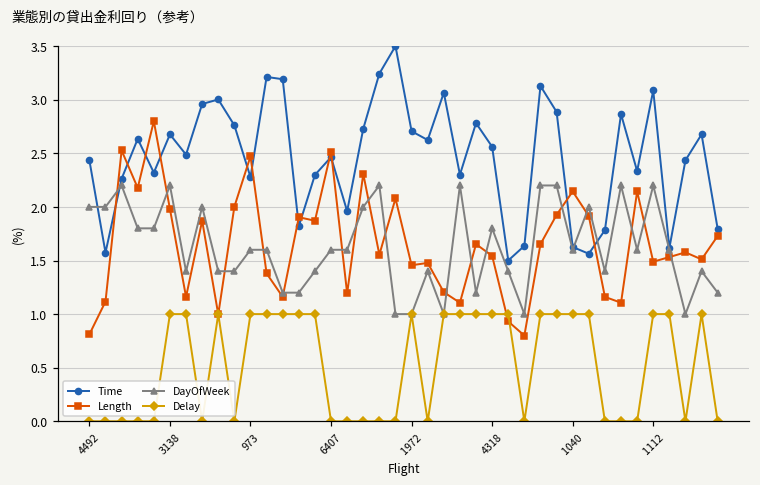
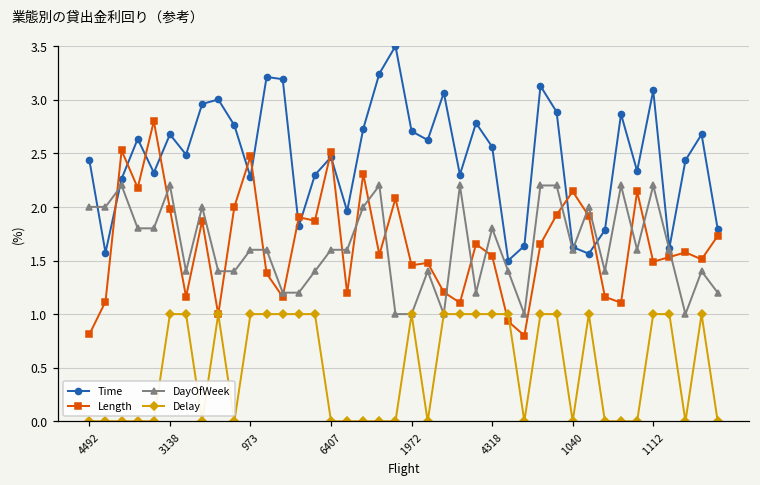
  {
    "Time": {
      "4492": 2.4,
      "3138": 2.7,
      "973": 2.3,
      "6407": 2.5,
      "1972": 2.7,
      "4318": 2.6,
      "1040": 1.6,
      "1112": 3.1
    },
    "Length": {
      "4492": 0.8,
      "3138": 2,
      "973": 2.5,
      "6407": 2.5,
      "1972": 1.5,
      "4318": 1.5,
      "1040": 2.1,
      "1112": 1.5
    },
    "DayOfWeek": {
      "4492": 2,
      "3138": 2.2,
      "973": 1.6,
      "6407": 1.6,
      "4318": 1.8,
      "1040": 1.6,
      "1112": 2.2
    },
    "Delay": {
      "4492": 0,
      "3138": 1,
      "973": 1,
      "6407": 0,
      "4318": 1,
-     "1040": 1,
+     "1040": 0,
      "1112": 1
    }
  }
